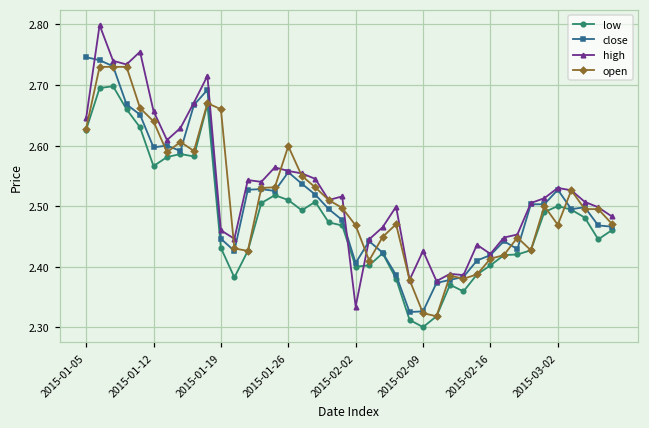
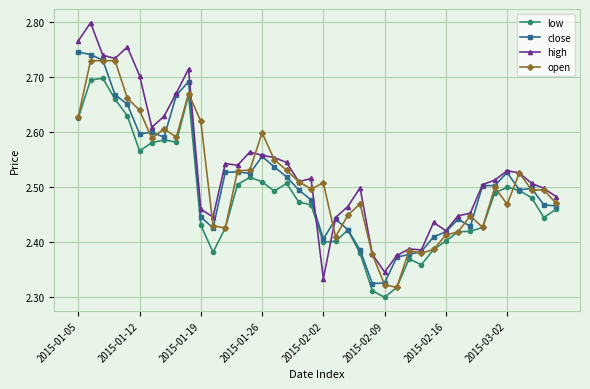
  {
    "high": {
-     "2015-01-05": 2.65,
-     "2015-01-12": 2.66,
+     "2015-01-05": 2.77,
+     "2015-01-12": 2.70,
      "2015-01-19": 2.46,
      "2015-02-02": 2.33,
-     "2015-02-09": 2.43
+     "2015-02-09": 2.35
    },
    "open": {
      "2015-01-12": 2.64,
-     "2015-01-19": 2.66,
+     "2015-01-19": 2.62,
      "2015-01-26": 2.60,
-     "2015-02-02": 2.47,
+     "2015-02-02": 2.51,
      "2015-02-16": 2.41,
      "2015-03-02": 2.47
    }
  }
